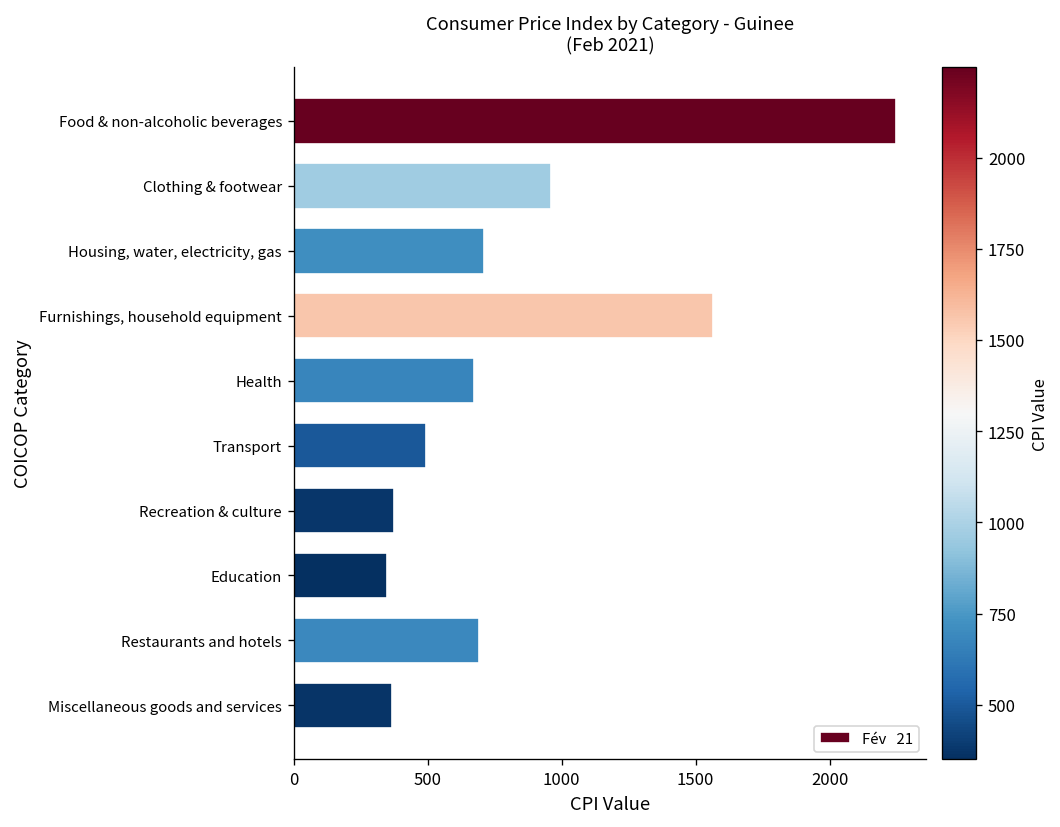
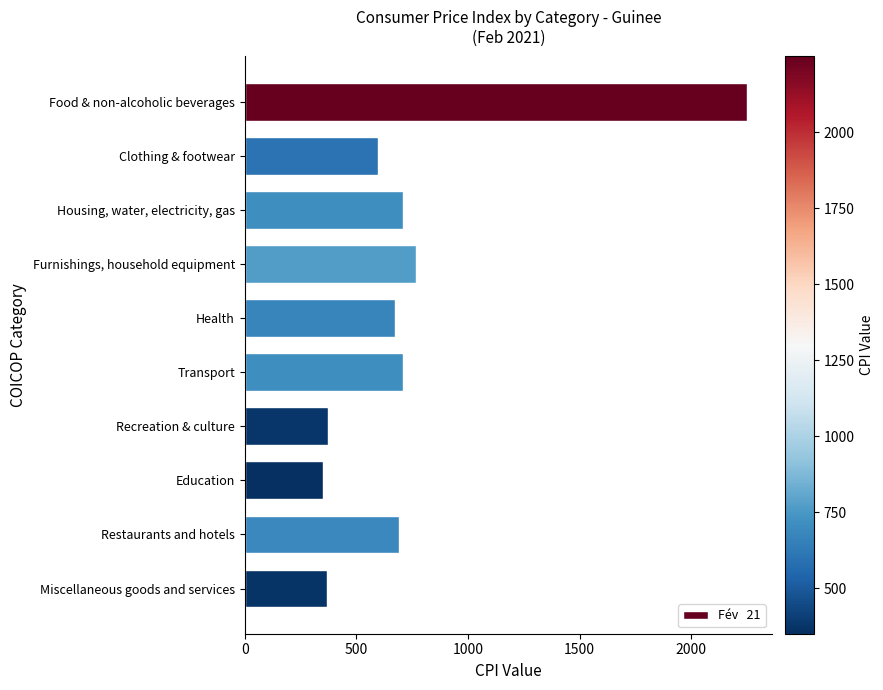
  {
    "Food & non-alcoholic beverages": 2250,
-   "Clothing & footwear": 960,
+   "Clothing & footwear": 600,
    "Housing, water, electricity, gas": 710,
-   "Furnishings, household equipment": 1570,
+   "Furnishings, household equipment": 770,
    "Health": 670,
-   "Transport": 490,
+   "Transport": 710,
    "Recreation & culture": 370,
    "Education": 350,
    "Restaurants and hotels": 690,
    "Miscellaneous goods and services": 370
  }
